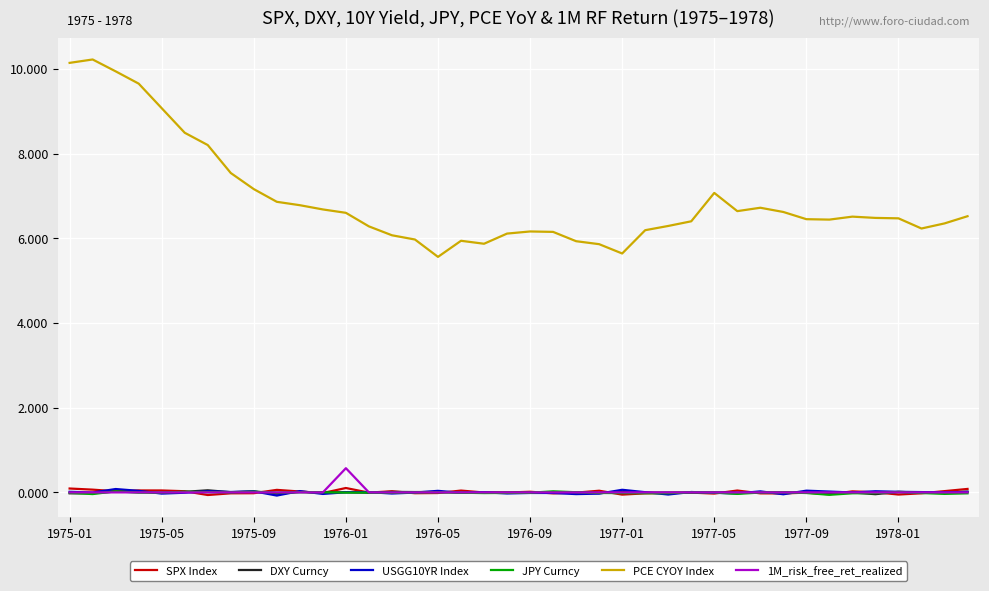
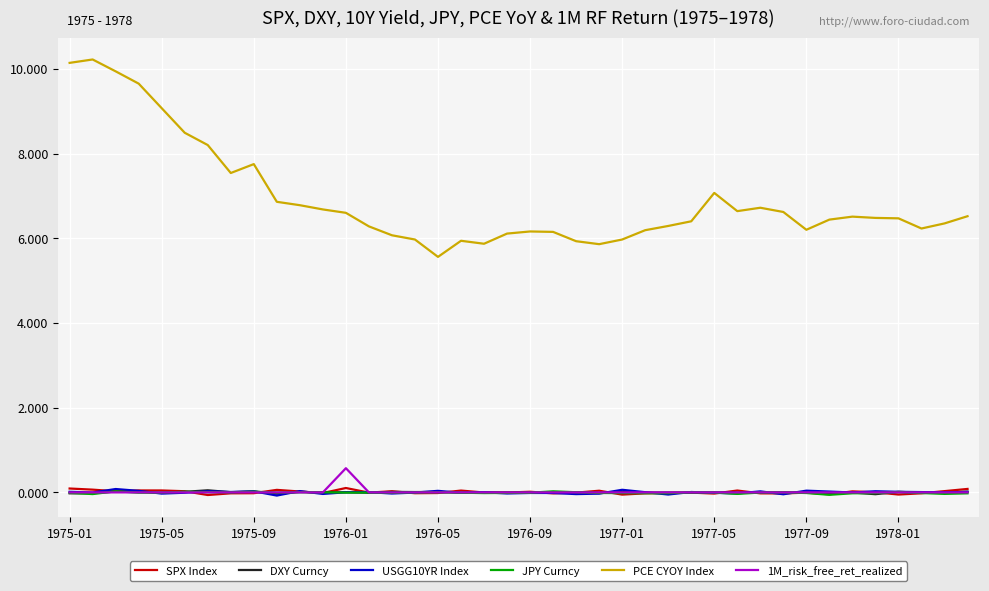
  {
    "SPX Index": {
      "1975-01": 0.1,
      "1976-01": 0.1
    },
    "PCE CYOY Index": {
      "1975-01": 10.1,
      "1975-05": 9.1,
-     "1975-09": 7.2,
+     "1975-09": 7.8,
      "1976-01": 6.6,
      "1976-05": 5.6,
      "1976-09": 6.2,
-     "1977-01": 5.6,
+     "1977-01": 6.0,
      "1977-05": 7.1,
-     "1977-09": 6.5,
+     "1977-09": 6.2,
      "1978-01": 6.5
    },
    "1M_risk_free_ret_realized": {
      "1976-01": 0.6
    }
  }
